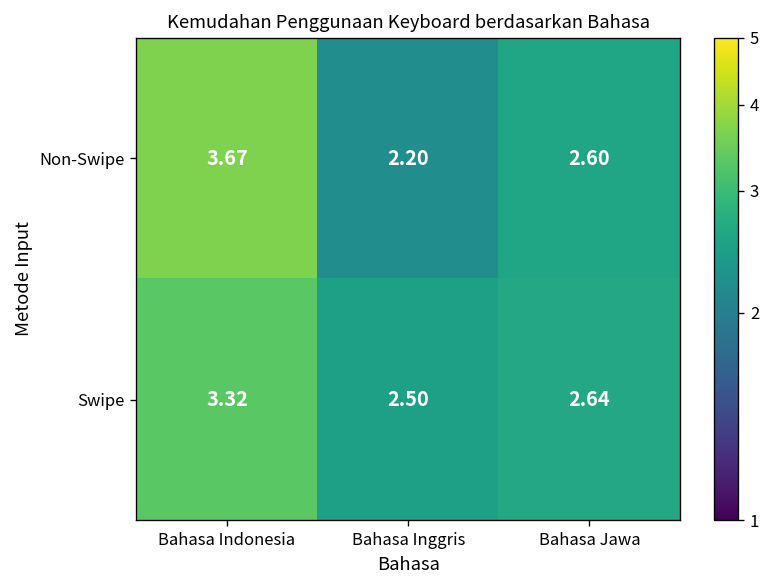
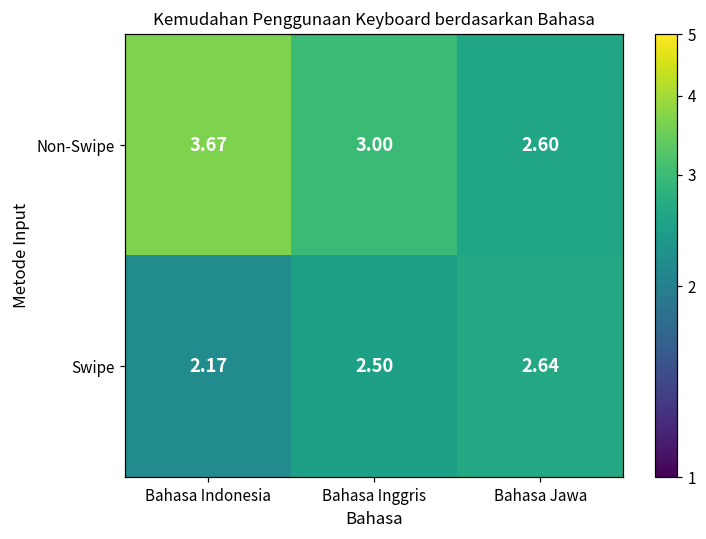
  {
    "Non-Swipe": {
      "Bahasa Indonesia": 3.67,
-     "Bahasa Inggris": 2.20,
+     "Bahasa Inggris": 3.00,
      "Bahasa Jawa": 2.60
    },
    "Swipe": {
-     "Bahasa Indonesia": 3.32,
+     "Bahasa Indonesia": 2.17,
      "Bahasa Inggris": 2.50,
      "Bahasa Jawa": 2.64
    }
  }
